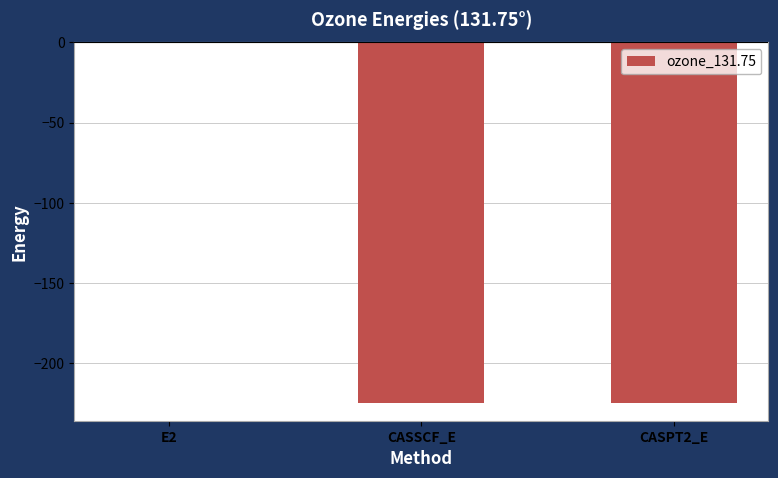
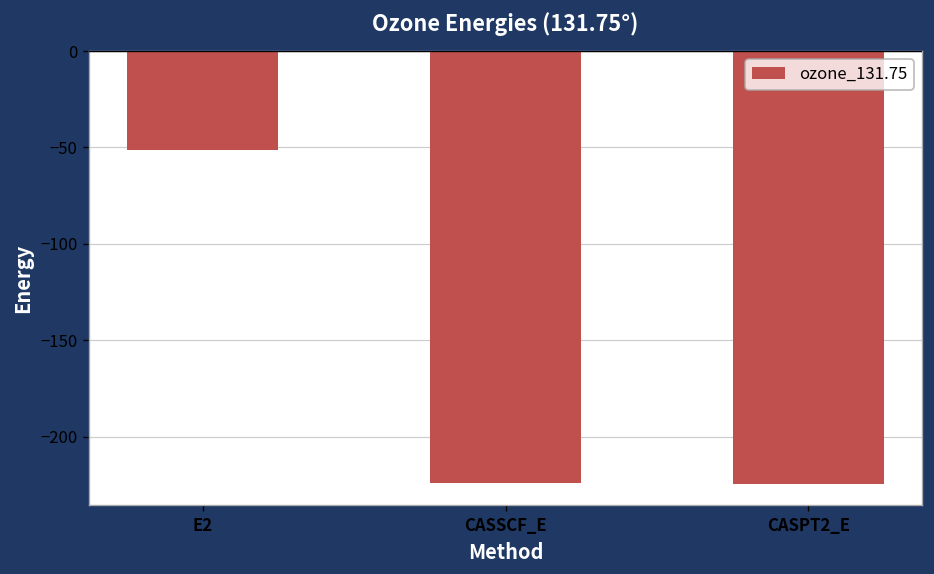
  {
-   "E2": 0,
+   "E2": -51,
    "CASSCF_E": -224,
    "CASPT2_E": -224
  }
